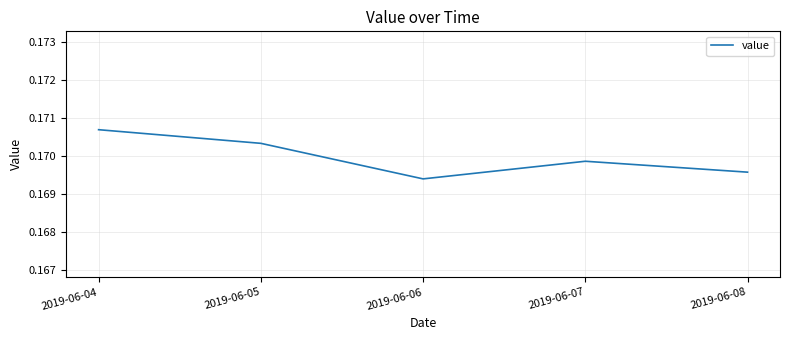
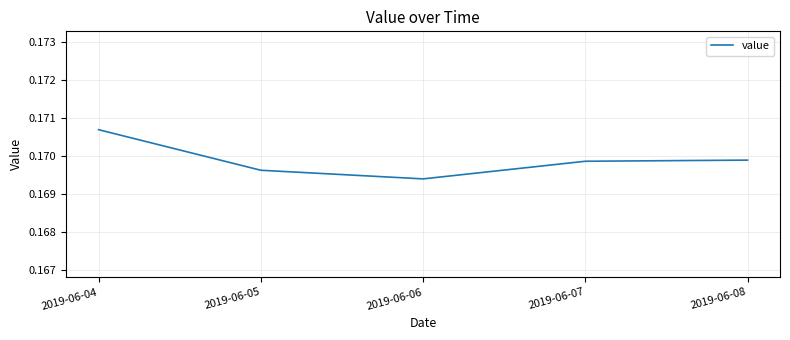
  {
    "2019-06-04": 0.1707,
-   "2019-06-05": 0.1703,
+   "2019-06-05": 0.1696,
    "2019-06-06": 0.1694,
    "2019-06-07": 0.1699,
-   "2019-06-08": 0.1696
+   "2019-06-08": 0.1699
  }
